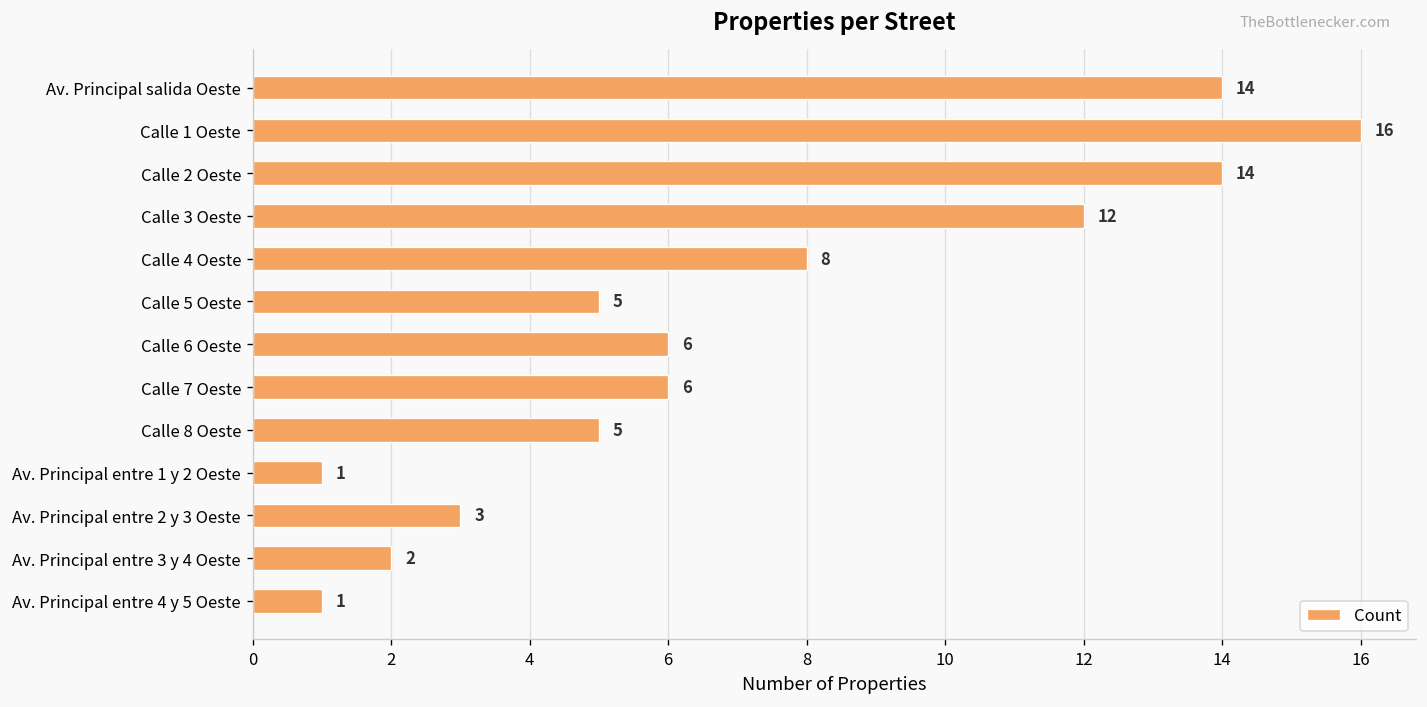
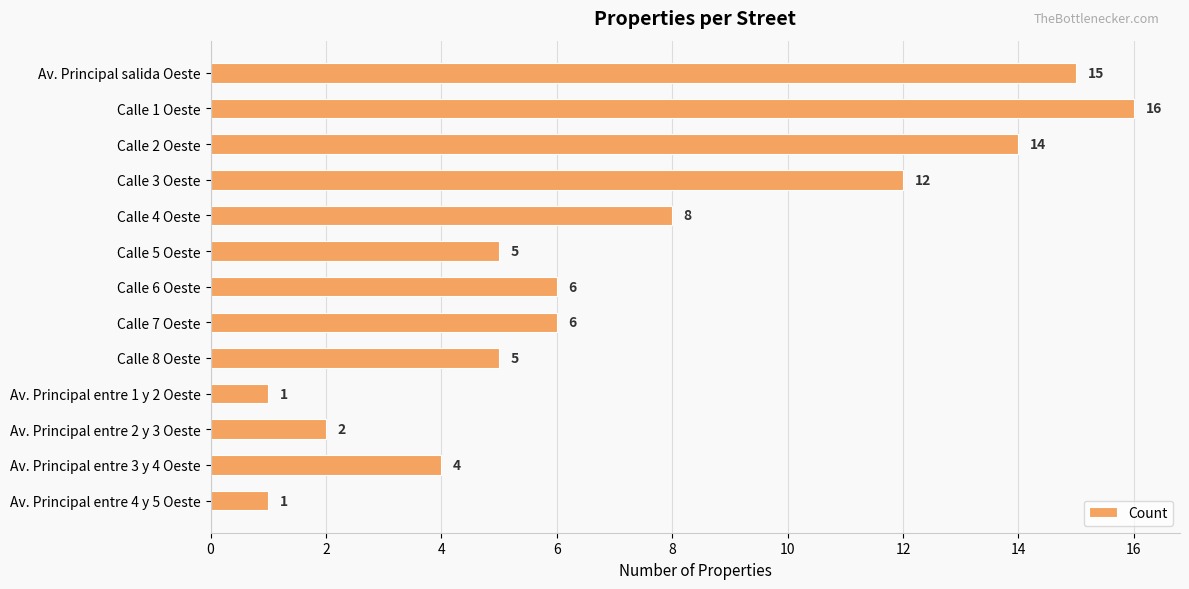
  {
-   "Av. Principal salida Oeste": 14,
+   "Av. Principal salida Oeste": 15,
    "Calle 1 Oeste": 16,
    "Calle 2 Oeste": 14,
    "Calle 3 Oeste": 12,
    "Calle 4 Oeste": 8,
    "Calle 5 Oeste": 5,
    "Calle 6 Oeste": 6,
    "Calle 7 Oeste": 6,
    "Calle 8 Oeste": 5,
    "Av. Principal entre 1 y 2 Oeste": 1,
-   "Av. Principal entre 2 y 3 Oeste": 3,
-   "Av. Principal entre 3 y 4 Oeste": 2,
+   "Av. Principal entre 2 y 3 Oeste": 2,
+   "Av. Principal entre 3 y 4 Oeste": 4,
    "Av. Principal entre 4 y 5 Oeste": 1
  }
